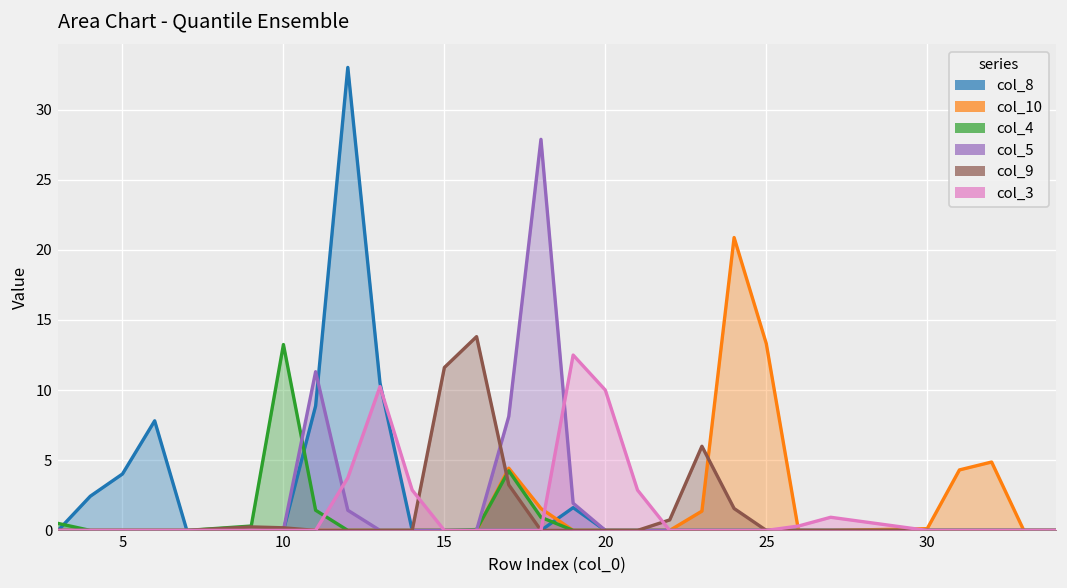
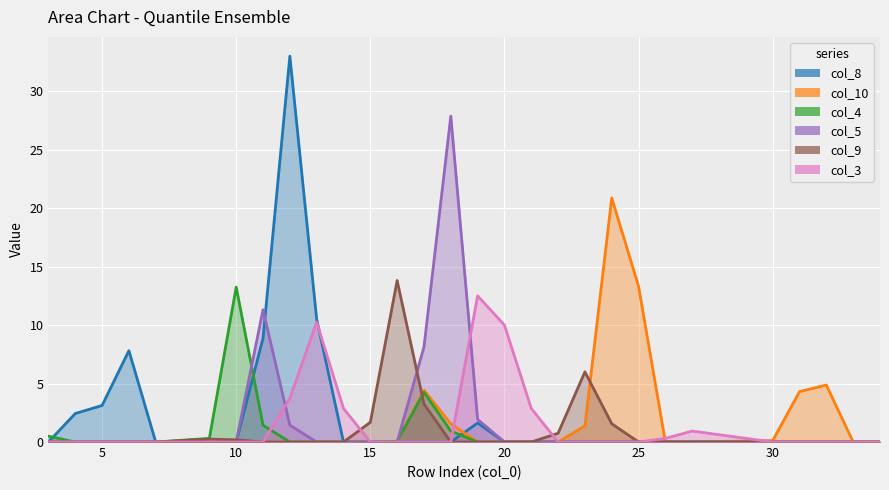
  {
    "col_8": {
-     "5": 4.0
+     "5": 3.1
    },
    "col_10": {
      "25": 13.3
    },
    "col_4": {
      "10": 13.3
    },
    "col_9": {
-     "15": 11.6
+     "15": 1.7
    }
  }
